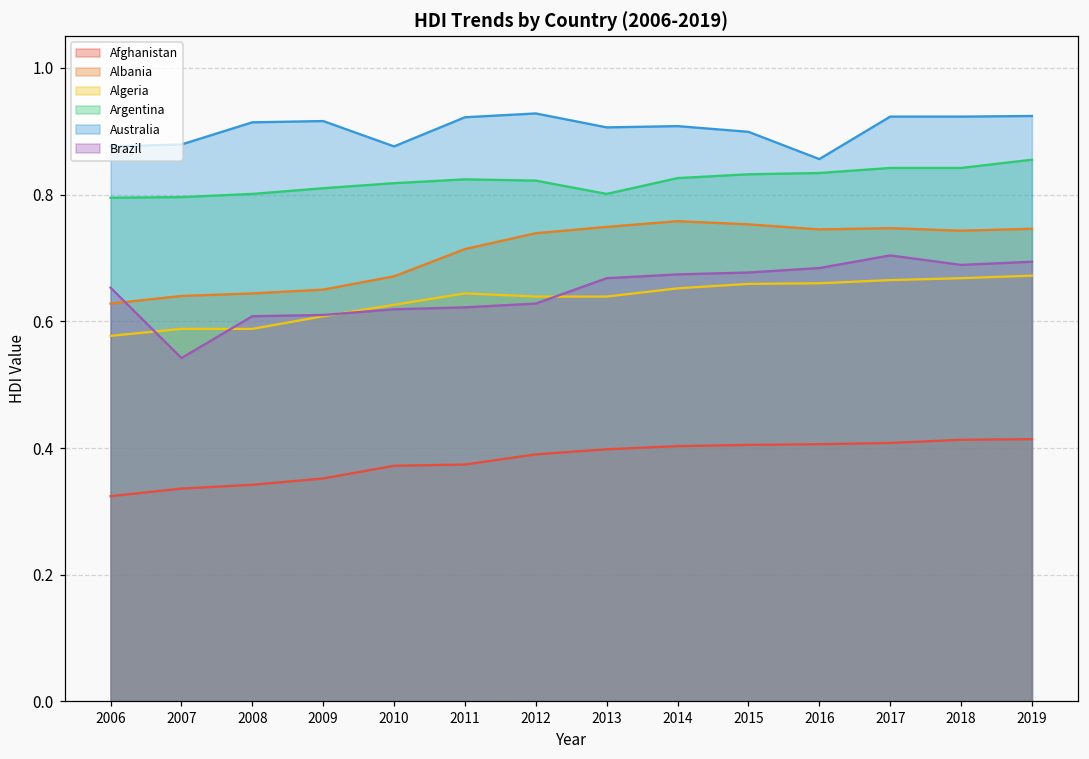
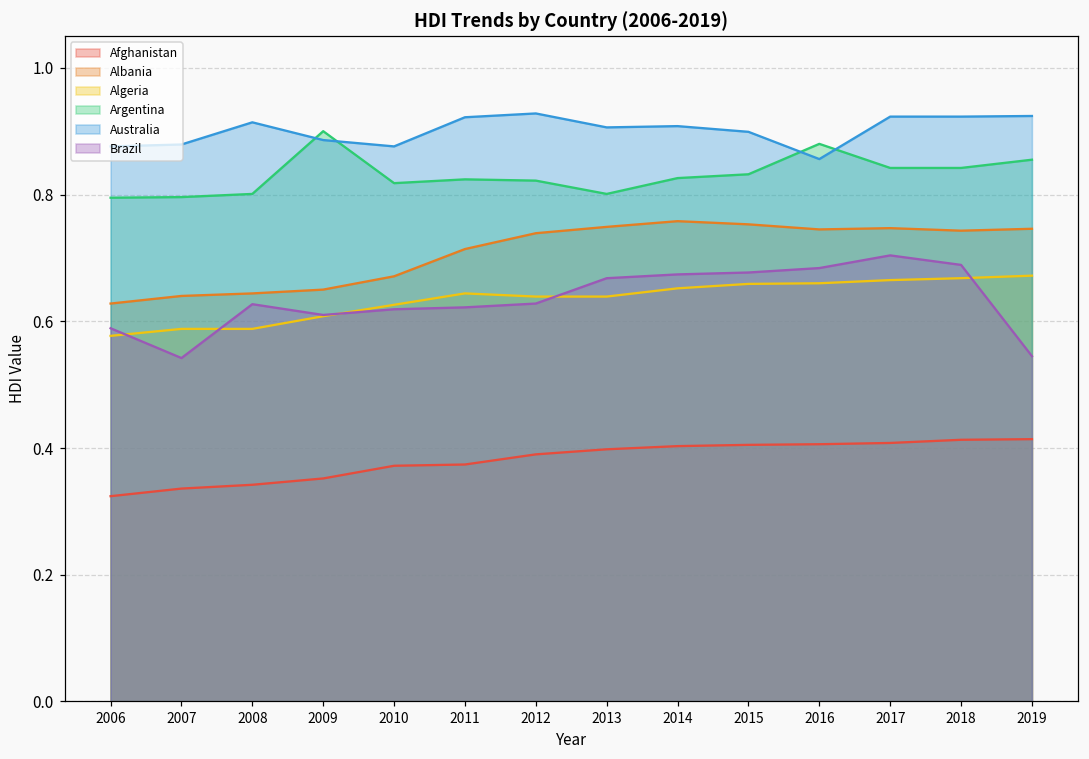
  {
    "Argentina": {
      "2006": 0.80,
      "2007": 0.80,
      "2008": 0.80,
-     "2009": 0.81,
+     "2009": 0.90,
      "2010": 0.82,
      "2011": 0.82,
      "2012": 0.82,
      "2013": 0.80,
      "2014": 0.83,
      "2015": 0.83,
-     "2016": 0.83,
+     "2016": 0.88,
      "2017": 0.84,
      "2018": 0.84,
      "2019": 0.86
    },
    "Australia": {
      "2008": 0.91,
-     "2009": 0.92,
+     "2009": 0.89,
      "2010": 0.88,
      "2011": 0.92,
      "2012": 0.93,
      "2013": 0.91,
      "2014": 0.91,
      "2015": 0.90,
      "2016": 0.86,
      "2017": 0.92,
      "2018": 0.92,
      "2019": 0.92
    },
    "Brazil": {
-     "2006": 0.65,
+     "2006": 0.59,
      "2007": 0.54,
-     "2008": 0.61,
+     "2008": 0.63,
      "2010": 0.62,
      "2011": 0.62,
      "2012": 0.63,
      "2013": 0.67,
      "2014": 0.67,
      "2015": 0.68,
      "2016": 0.68,
      "2017": 0.70,
      "2018": 0.69,
-     "2019": 0.69
+     "2019": 0.55
    }
  }
